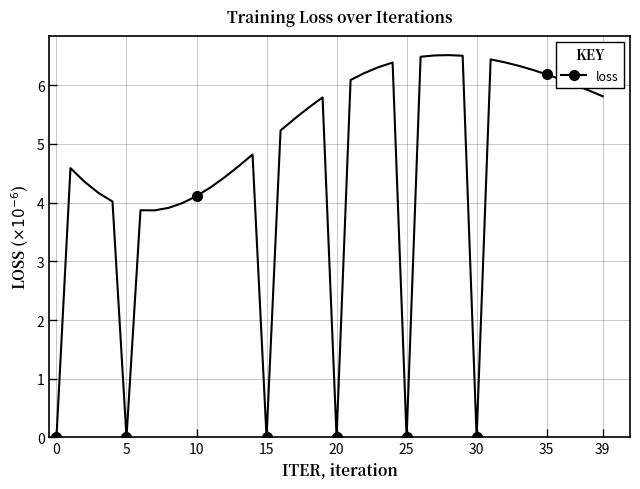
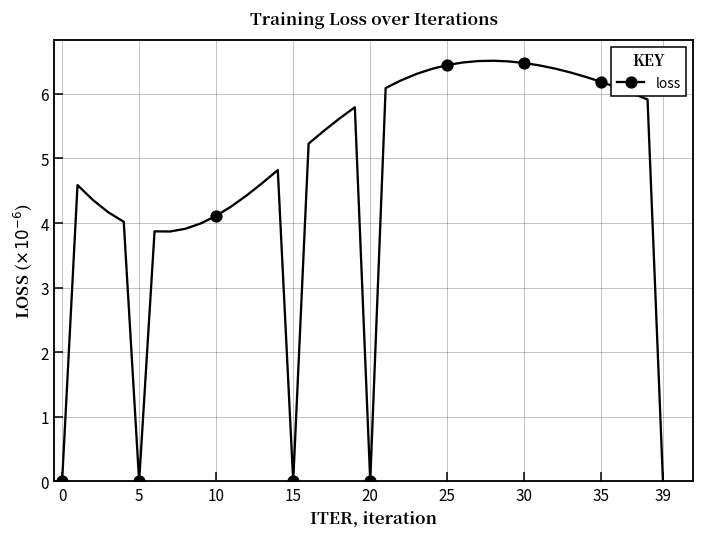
  {
    "0": 0.0,
    "5": 0.0,
    "10": 4.1,
    "15": 0.0,
    "20": 0.0,
-   "25": 0.0,
-   "30": 0.0,
+   "25": 6.4,
+   "30": 6.5,
    "35": 6.2,
-   "39": 5.8
+   "39": 0.0
  }
